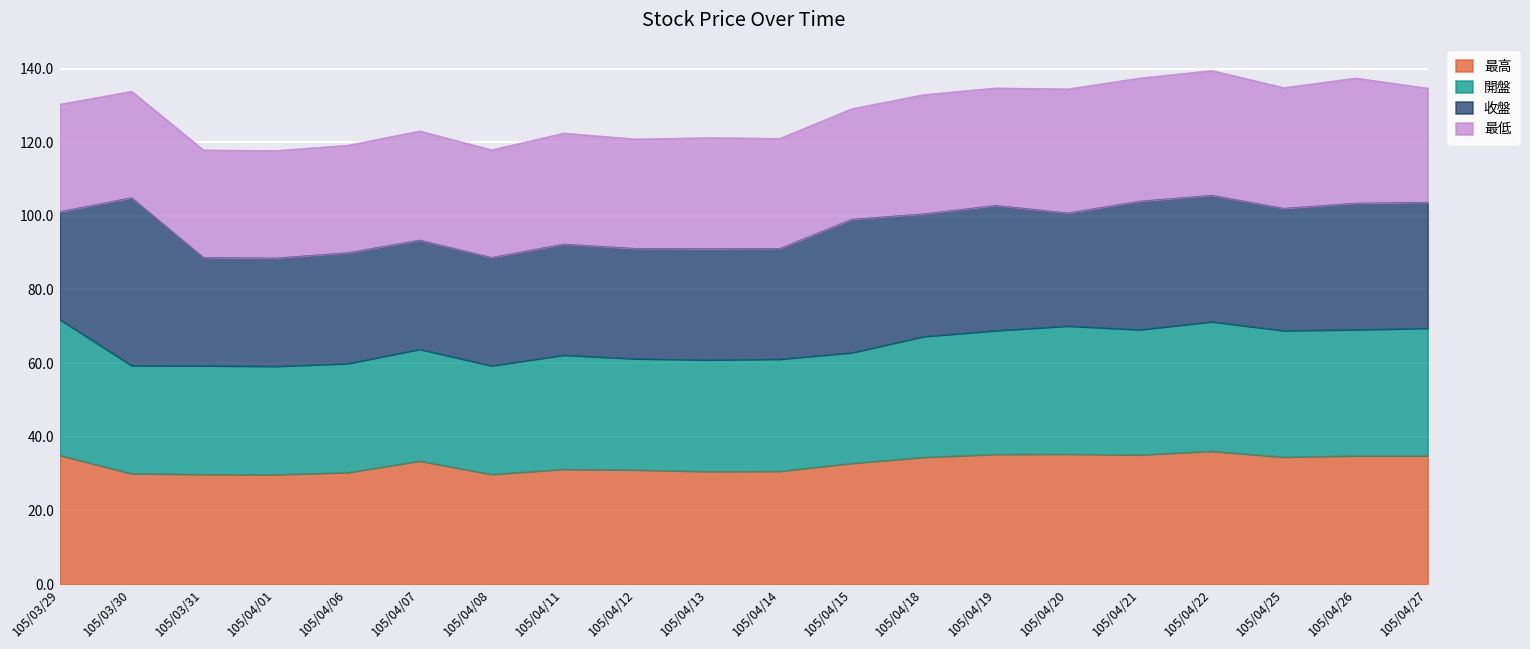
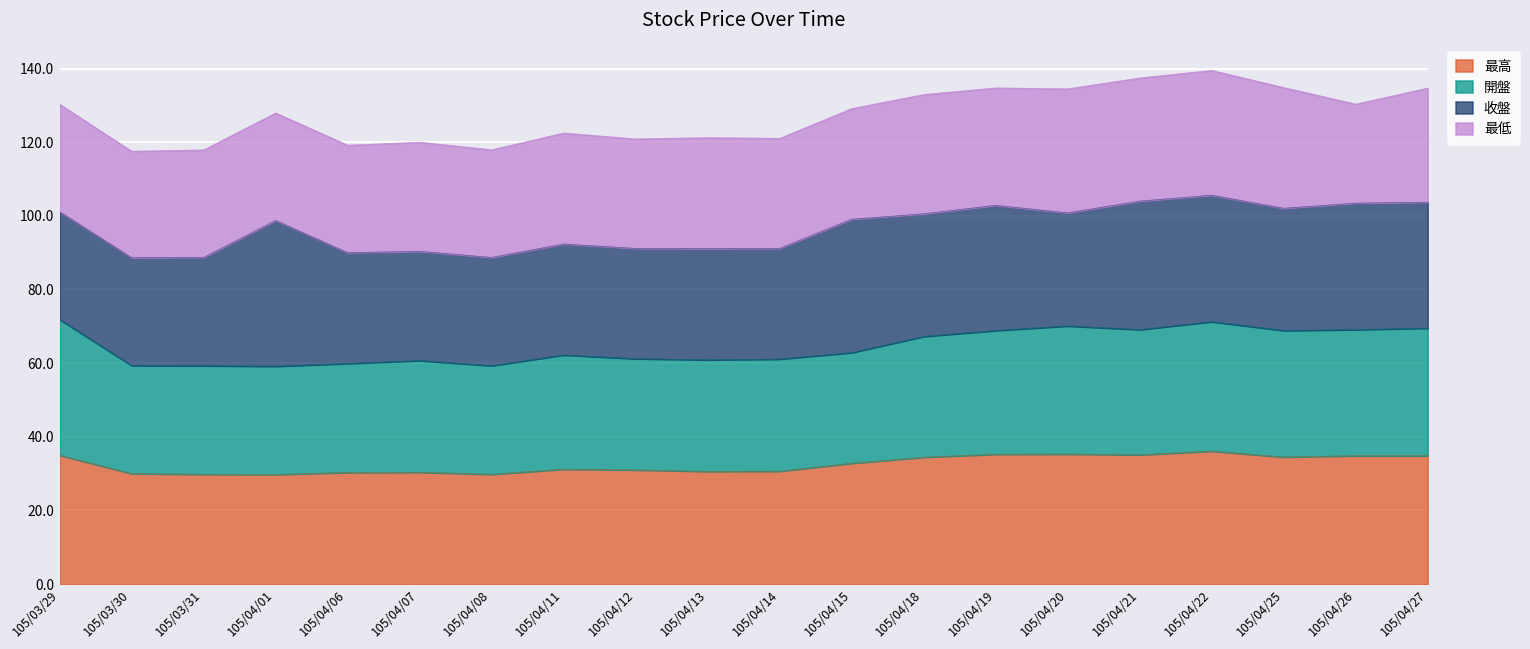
  {
    "最高": {
      "105/03/29": 35,
      "105/03/30": 30,
      "105/03/31": 30,
      "105/04/01": 30,
      "105/04/06": 30,
-     "105/04/07": 33,
+     "105/04/07": 30,
      "105/04/08": 30,
      "105/04/11": 31,
      "105/04/12": 31,
      "105/04/13": 31,
      "105/04/14": 31,
      "105/04/15": 33,
      "105/04/18": 34,
      "105/04/19": 35,
      "105/04/20": 35,
      "105/04/21": 35,
      "105/04/22": 36,
      "105/04/25": 35,
      "105/04/26": 35,
      "105/04/27": 35
    },
    "開盤": {
      "105/03/29": 37,
      "105/03/30": 29,
      "105/03/31": 29,
      "105/04/01": 29,
      "105/04/06": 30,
      "105/04/07": 30,
      "105/04/08": 29,
      "105/04/11": 31,
      "105/04/12": 30,
      "105/04/13": 30,
      "105/04/14": 30,
      "105/04/15": 30,
      "105/04/18": 33,
      "105/04/19": 34,
      "105/04/20": 35,
      "105/04/21": 34,
      "105/04/22": 35,
      "105/04/25": 34,
      "105/04/26": 34,
      "105/04/27": 35
    },
    "收盤": {
      "105/03/29": 29,
-     "105/03/30": 46,
+     "105/03/30": 29,
      "105/03/31": 29,
-     "105/04/01": 29,
+     "105/04/01": 40,
      "105/04/06": 30,
      "105/04/07": 30,
      "105/04/08": 29,
      "105/04/11": 30,
      "105/04/12": 30,
      "105/04/13": 30,
      "105/04/14": 30,
      "105/04/15": 36,
      "105/04/18": 33,
      "105/04/19": 34,
      "105/04/20": 31,
      "105/04/21": 35,
      "105/04/22": 34,
      "105/04/25": 33,
      "105/04/26": 34,
      "105/04/27": 34
    },
    "最低": {
      "105/03/29": 29,
      "105/03/30": 29,
      "105/03/31": 29,
      "105/04/01": 29,
      "105/04/06": 29,
      "105/04/07": 30,
      "105/04/08": 29,
      "105/04/11": 30,
      "105/04/12": 30,
      "105/04/13": 30,
      "105/04/14": 30,
      "105/04/15": 30,
      "105/04/18": 32,
      "105/04/19": 32,
      "105/04/20": 34,
      "105/04/21": 33,
      "105/04/22": 34,
      "105/04/25": 33,
-     "105/04/26": 34,
+     "105/04/26": 27,
      "105/04/27": 31
    }
  }
